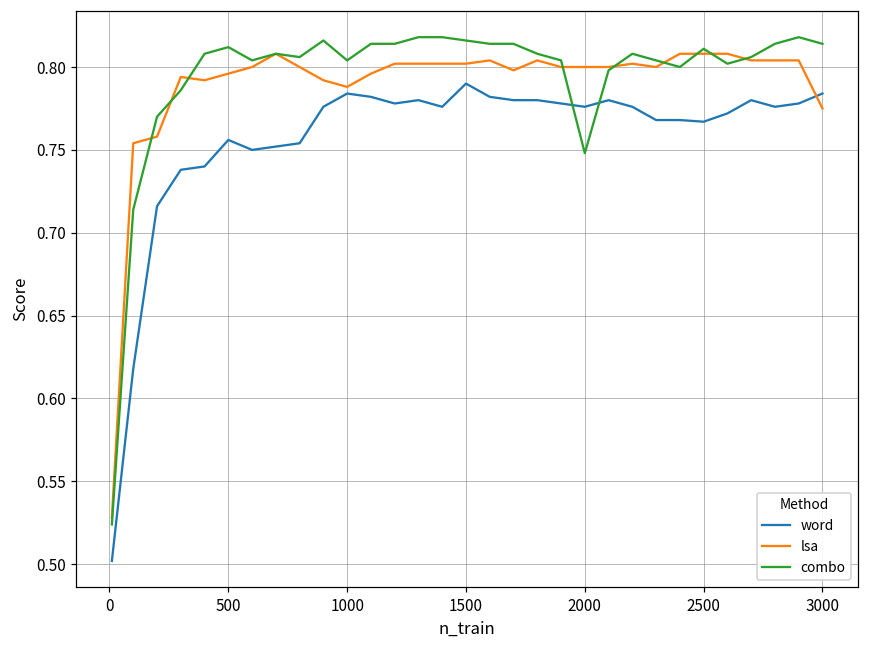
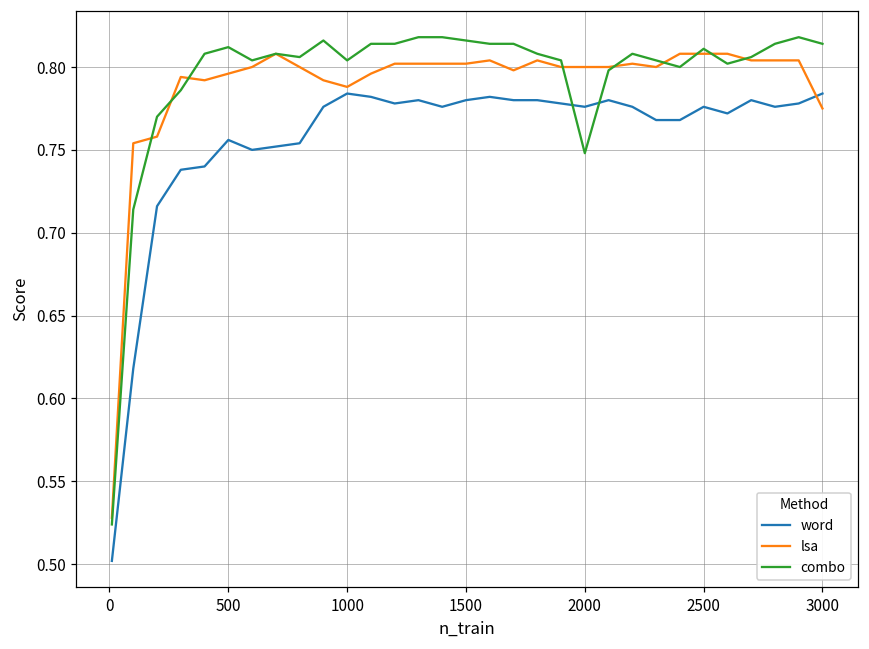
  {
    "word": {
      "500": 0.756,
      "1000": 0.784,
-     "1500": 0.79,
+     "1500": 0.78,
      "2000": 0.776,
-     "2500": 0.767,
+     "2500": 0.776,
      "3000": 0.784
    },
    "lsa": {
      "500": 0.796,
      "1000": 0.788,
      "1500": 0.802,
      "2000": 0.800,
      "2500": 0.808,
      "3000": 0.775
    },
    "combo": {
      "500": 0.812,
      "1000": 0.804,
      "1500": 0.816,
      "2000": 0.748,
      "2500": 0.811,
      "3000": 0.814
    }
  }
